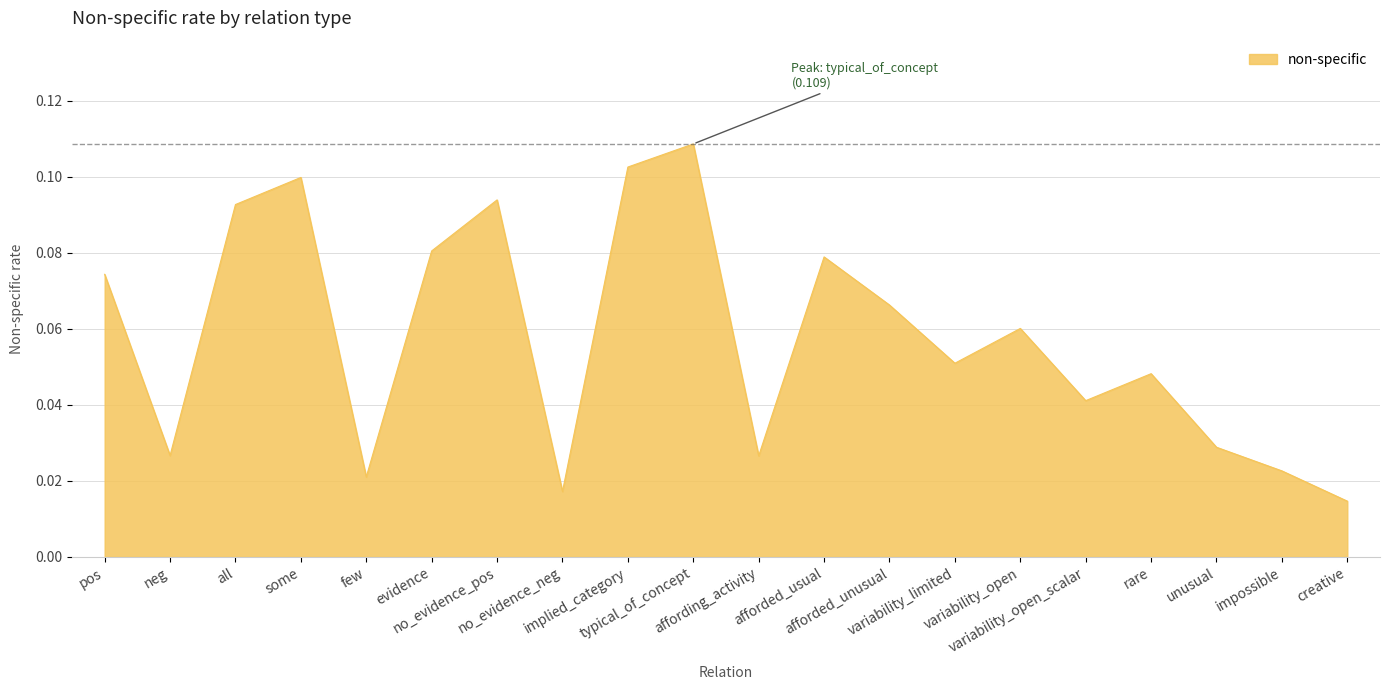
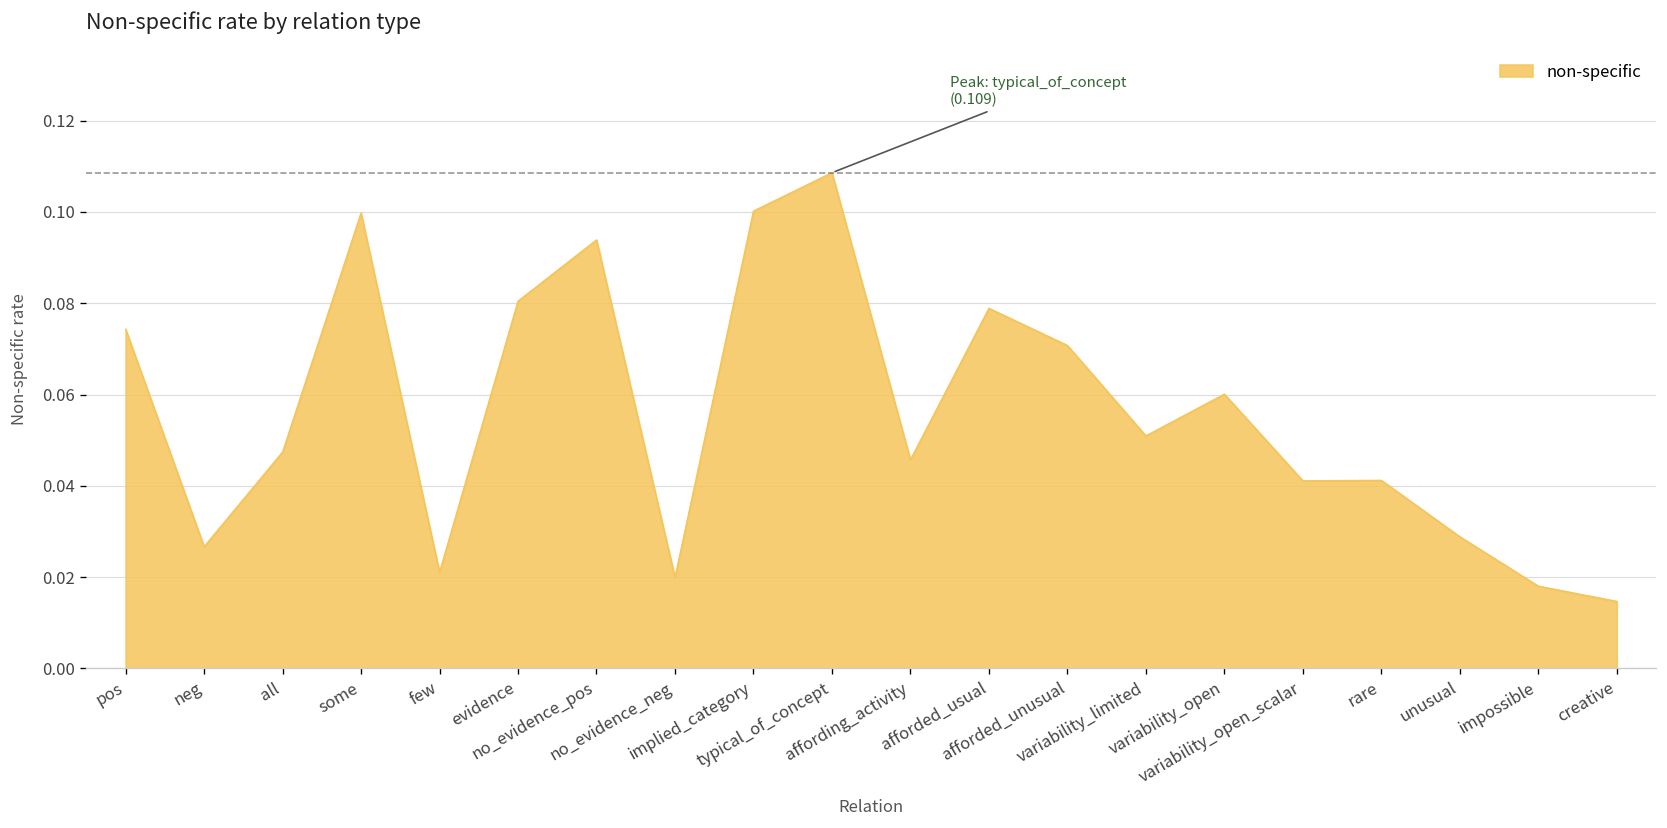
  {
    "pos": 0.074,
    "neg": 0.027,
-   "all": 0.093,
+   "all": 0.047,
    "some": 0.100,
    "few": 0.021,
    "evidence": 0.080,
    "no_evidence_pos": 0.094,
-   "no_evidence_neg": 0.017,
-   "implied_category": 0.103,
-   "affording_activity": 0.027,
+   "no_evidence_neg": 0.020,
+   "implied_category": 0.100,
+   "affording_activity": 0.046,
    "afforded_usual": 0.079,
-   "afforded_unusual": 0.066,
+   "afforded_unusual": 0.071,
    "variability_limited": 0.051,
    "variability_open": 0.060,
    "variability_open_scalar": 0.041,
-   "rare": 0.048,
+   "rare": 0.041,
    "unusual": 0.029,
-   "impossible": 0.023,
+   "impossible": 0.018,
    "creative": 0.015
  }
